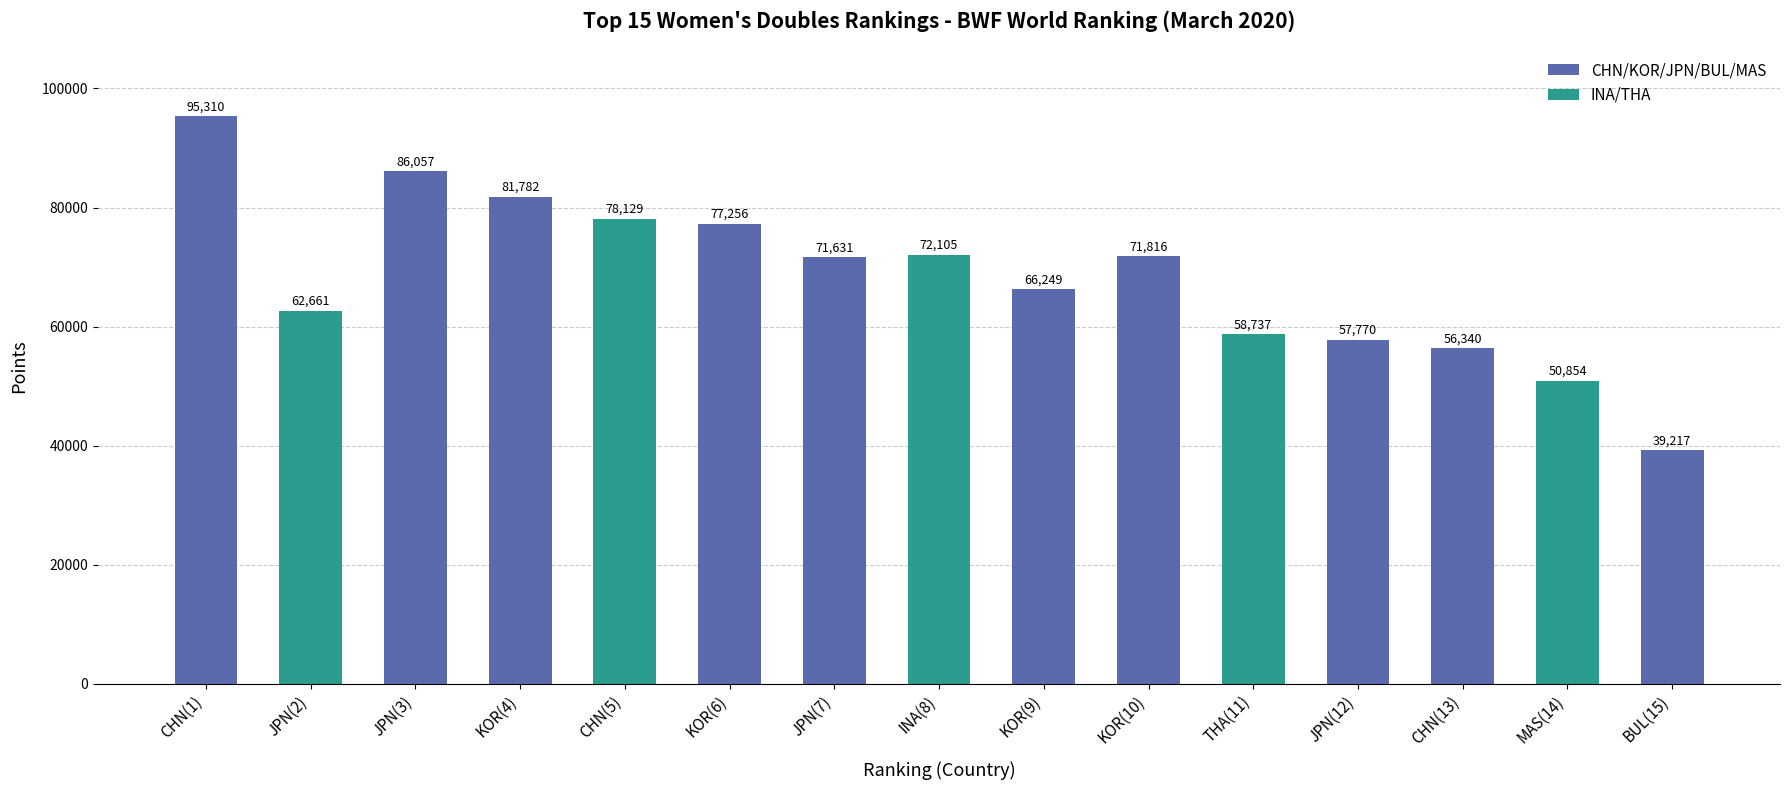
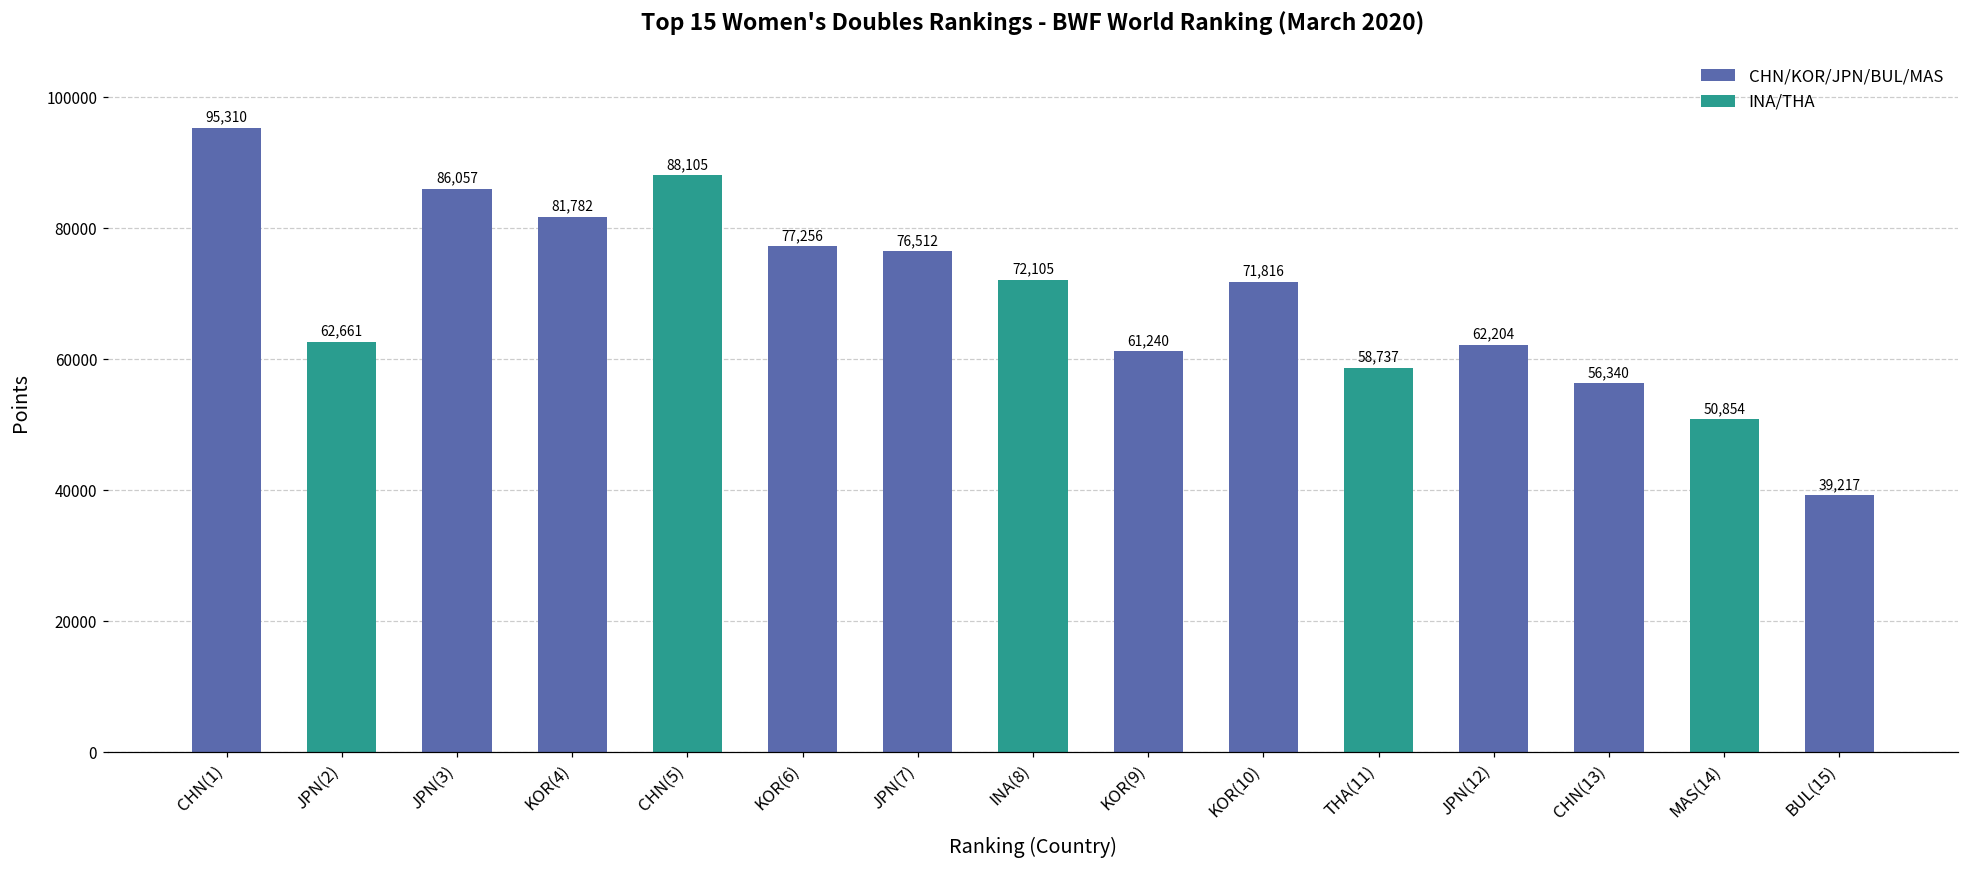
  {
    "CHN(1)": "95,310",
    "JPN(2)": "62,661",
    "JPN(3)": "86,057",
    "KOR(4)": "81,782",
-   "CHN(5)": "78,129",
+   "CHN(5)": "88,105",
    "KOR(6)": "77,256",
-   "JPN(7)": "71,631",
+   "JPN(7)": "76,512",
    "INA(8)": "72,105",
-   "KOR(9)": "66,249",
+   "KOR(9)": "61,240",
    "KOR(10)": "71,816",
    "THA(11)": "58,737",
-   "JPN(12)": "57,770",
+   "JPN(12)": "62,204",
    "CHN(13)": "56,340",
    "MAS(14)": "50,854",
    "BUL(15)": "39,217"
  }
